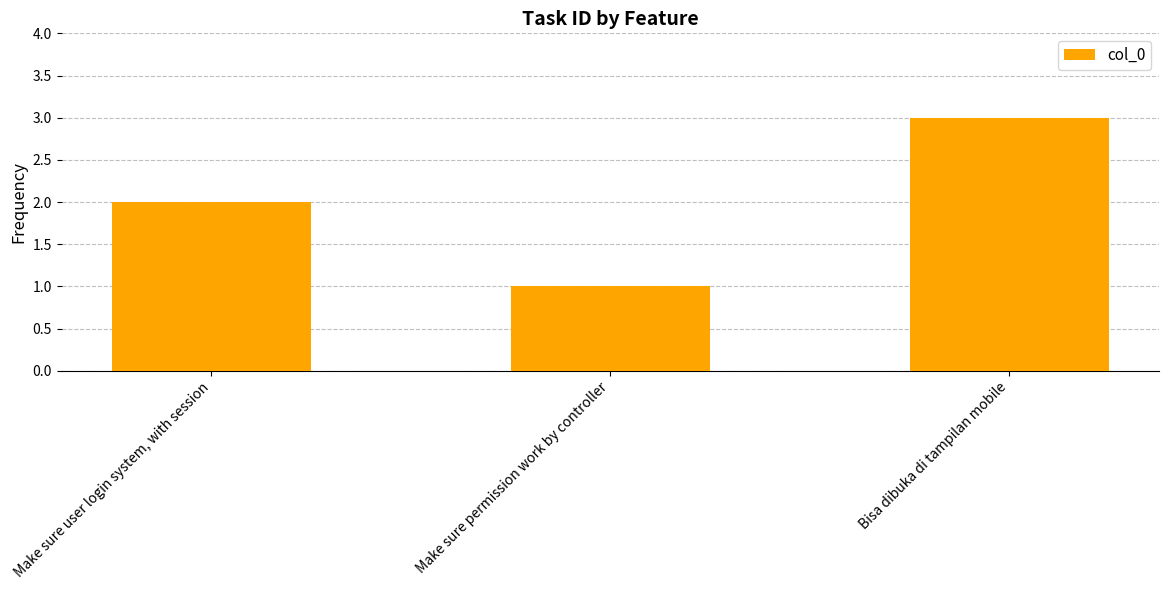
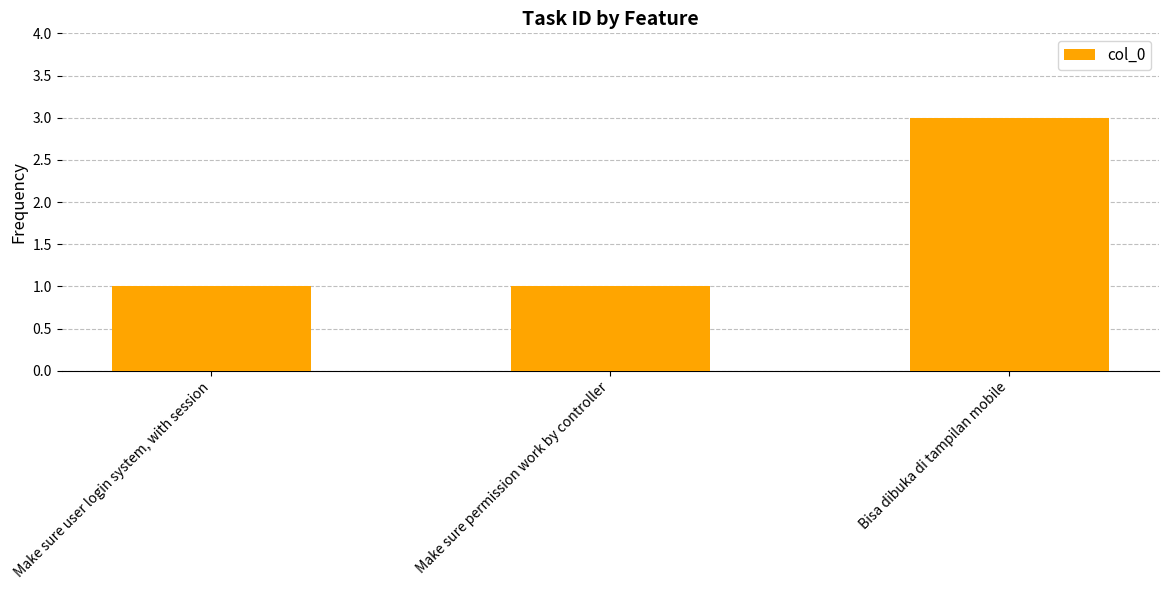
  {
-   "Make sure user login system, with session": 2,
+   "Make sure user login system, with session": 1,
    "Make sure permission work by controller": 1,
    "Bisa dibuka di tampilan mobile": 3
  }
